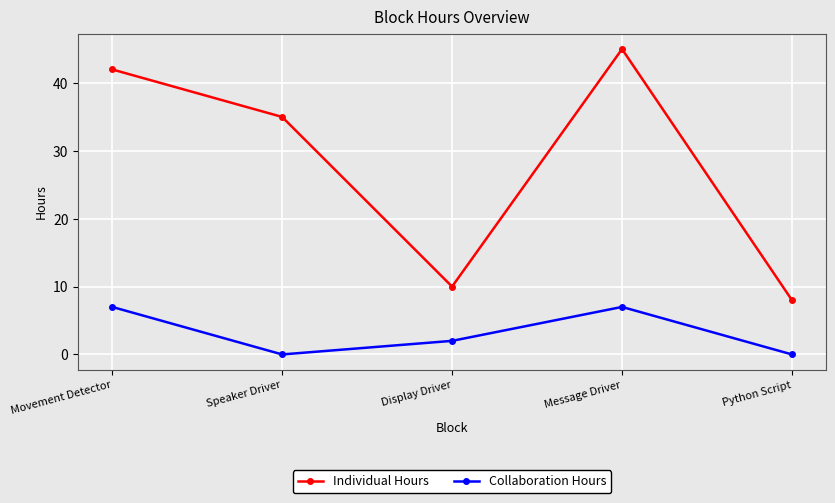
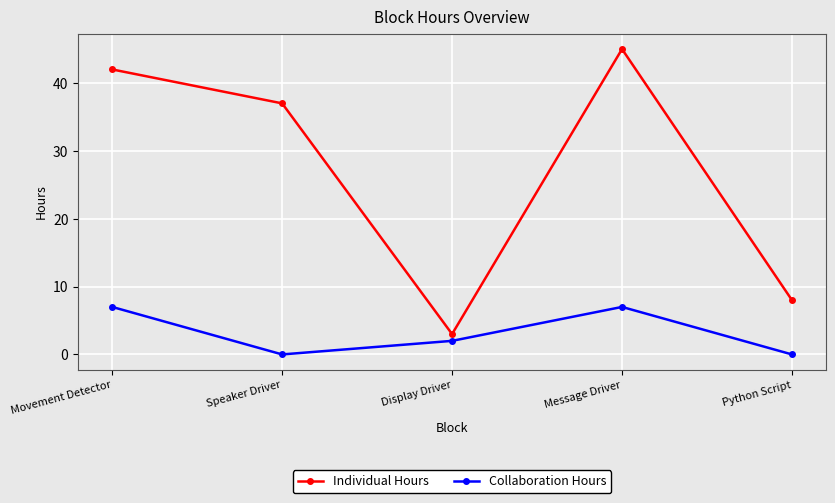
  {
    "Individual Hours": {
      "Movement Detector": 42,
-     "Speaker Driver": 35,
-     "Display Driver": 10,
+     "Speaker Driver": 37,
+     "Display Driver": 3,
      "Message Driver": 45,
      "Python Script": 8
    },
    "Collaboration Hours": {
      "Movement Detector": 7,
      "Speaker Driver": 0,
      "Display Driver": 2,
      "Message Driver": 7,
      "Python Script": 0
    }
  }
